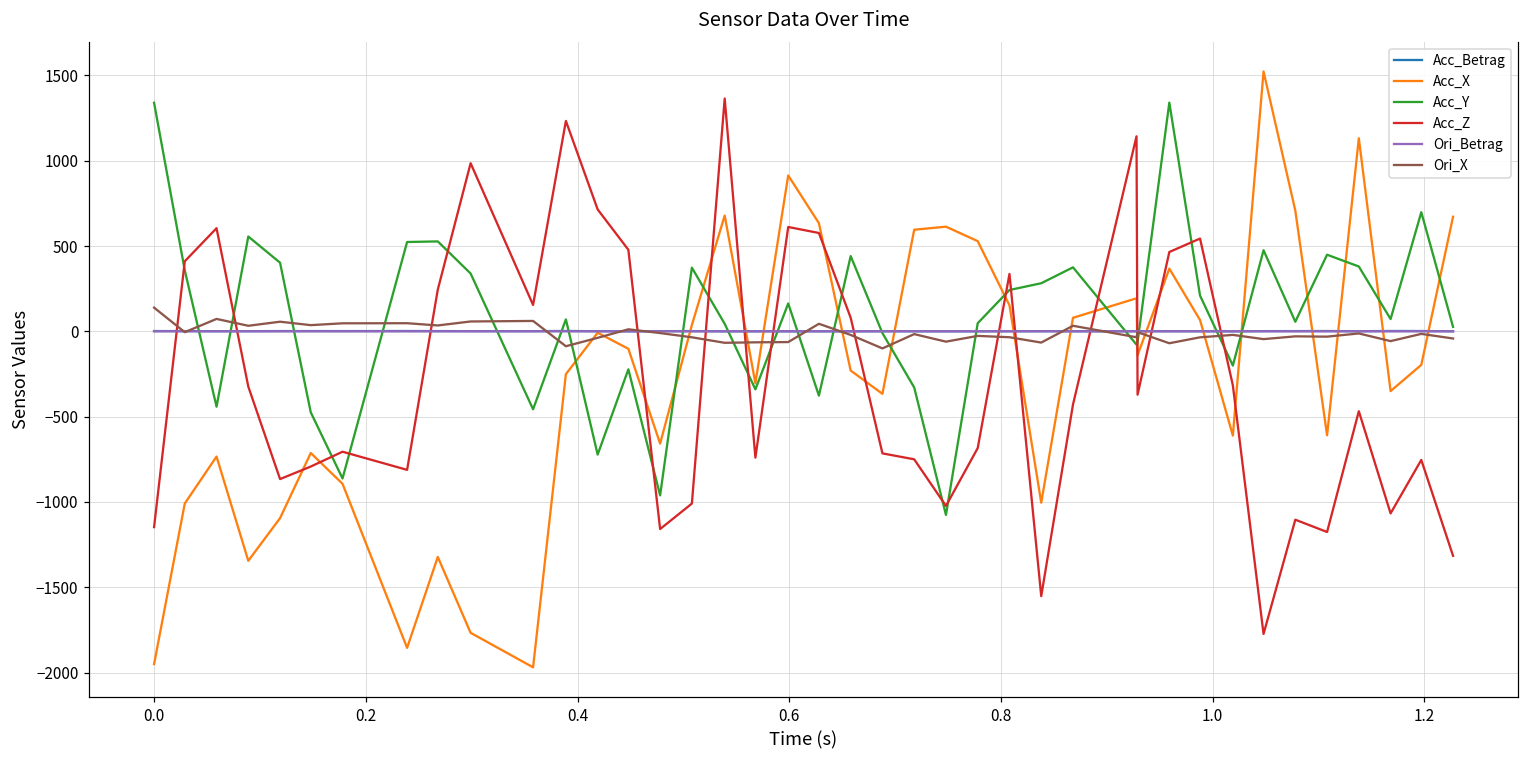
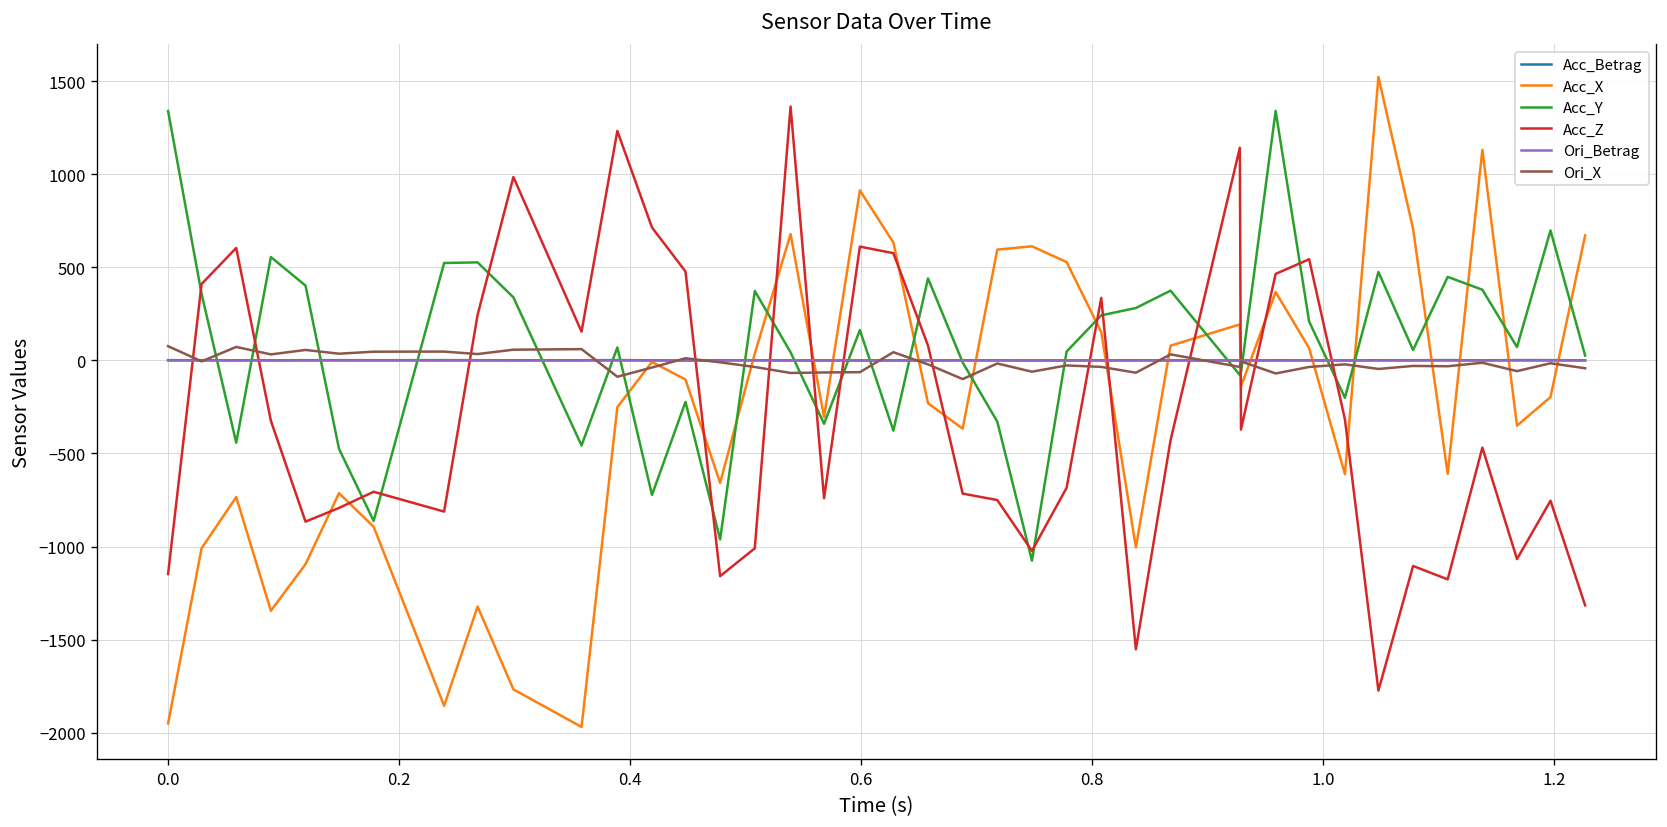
  {
    "Ori_Betrag": {
      "0.0": 0
    },
    "Acc_X": {
      "0.0": -1950
    },
    "Acc_Y": {
      "0.0": 1340
    },
    "Acc_Z": {
      "0.0": -1150
    },
    "Ori_X": {
-     "0.0": 140
+     "0.0": 80
    }
  }
